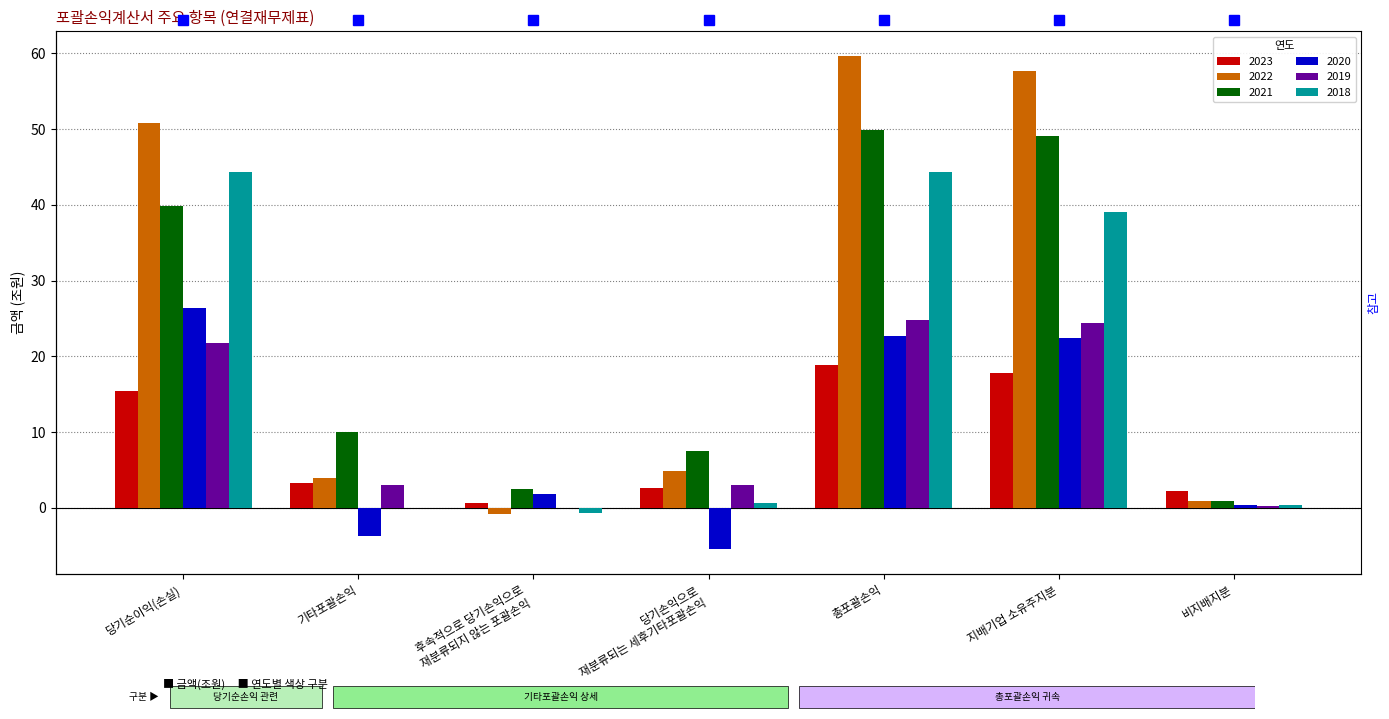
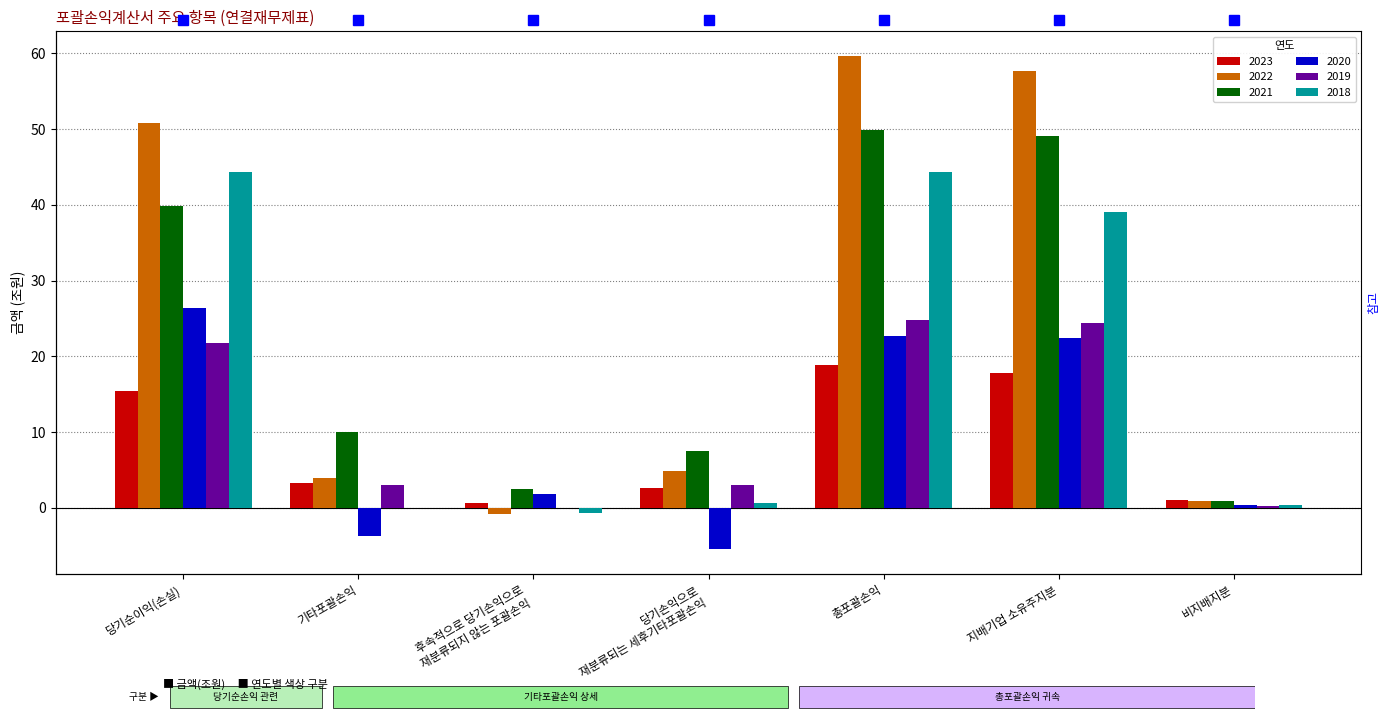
  {
    "2023": {
      "당기순이익(손실)": 15,
      "기타포괄손익": 3,
      "후속적으로 당기손익으로 재분류되지 않는 포괄손익": 1,
      "당기손익으로 재분류되는 세후기타포괄손익": 3,
      "총포괄손익": 19,
      "지배기업 소유주지분": 18,
-     "비지배지분": 2
+     "비지배지분": 1
    },
    "2022": {
      "당기순이익(손실)": 51,
      "기타포괄손익": 4,
      "후속적으로 당기손익으로 재분류되지 않는 포괄손익": -1,
      "당기손익으로 재분류되는 세후기타포괄손익": 5,
      "총포괄손익": 60,
      "지배기업 소유주지분": 58,
      "비지배지분": 1
    },
    "2021": {
      "당기순이익(손실)": 40,
      "기타포괄손익": 10,
      "후속적으로 당기손익으로 재분류되지 않는 포괄손익": 3,
      "당기손익으로 재분류되는 세후기타포괄손익": 7,
      "총포괄손익": 50,
      "지배기업 소유주지분": 49,
      "비지배지분": 1
    },
    "2020": {
      "당기순이익(손실)": 26,
      "기타포괄손익": -4,
      "후속적으로 당기손익으로 재분류되지 않는 포괄손익": 2,
      "당기손익으로 재분류되는 세후기타포괄손익": -5,
      "총포괄손익": 23,
      "지배기업 소유주지분": 22,
      "비지배지분": 0
    },
    "2019": {
      "당기순이익(손실)": 22,
      "기타포괄손익": 3,
      "당기손익으로 재분류되는 세후기타포괄손익": 3,
      "총포괄손익": 25,
      "지배기업 소유주지분": 24
    },
    "2018": {
      "당기순이익(손실)": 44,
      "후속적으로 당기손익으로 재분류되지 않는 포괄손익": -1,
      "당기손익으로 재분류되는 세후기타포괄손익": 1,
      "총포괄손익": 44,
      "지배기업 소유주지분": 39,
      "비지배지분": 0
    }
  }
